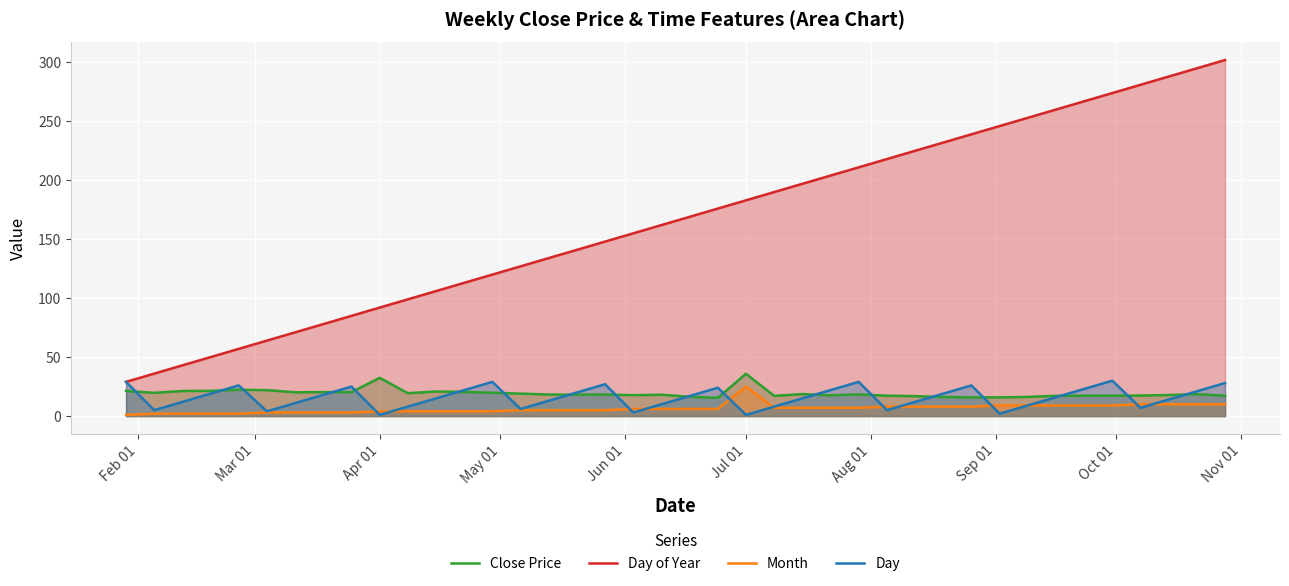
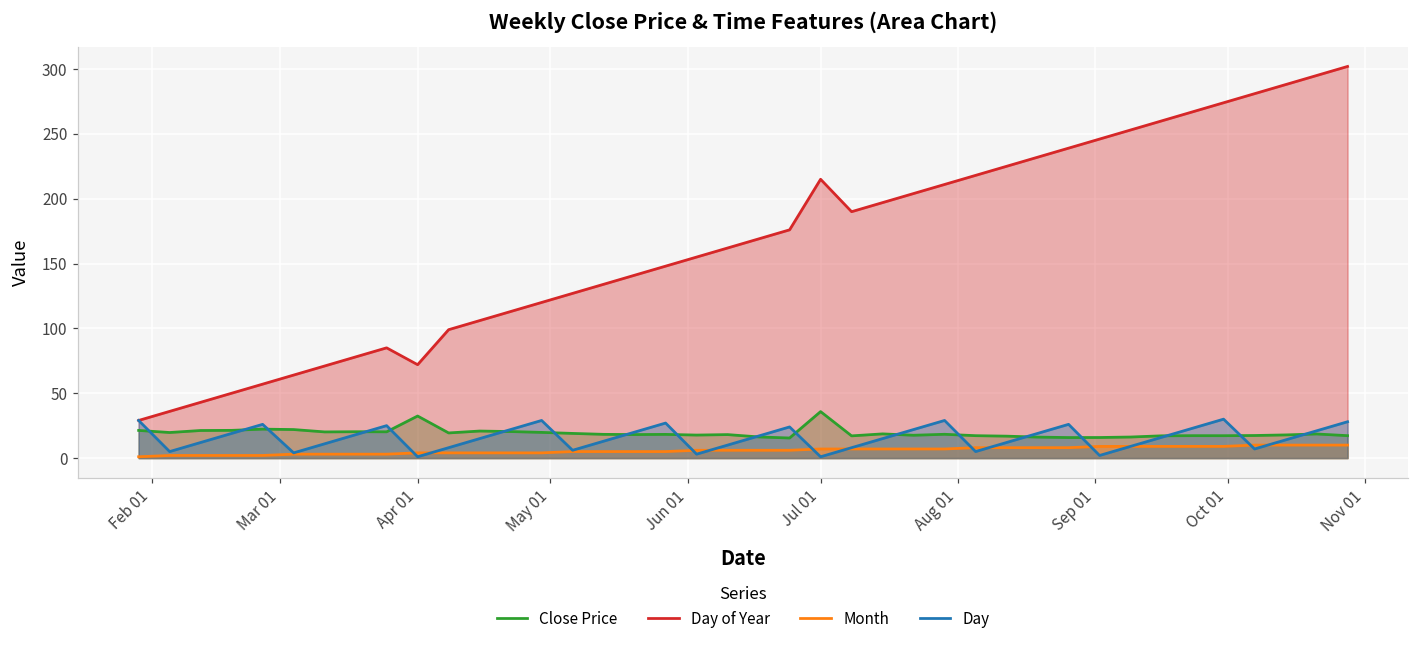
  {
    "Close Price": {
      "Apr 01": 32,
      "Jul 01": 36
    },
    "Day of Year": {
-     "Apr 01": 92,
-     "Jul 01": 183
+     "Apr 01": 72,
+     "Jul 01": 215
    },
    "Month": {
      "Apr 01": 4,
-     "Jul 01": 25
+     "Jul 01": 7
    },
    "Day": {
      "Apr 01": 1,
      "Jul 01": 1
    }
  }
